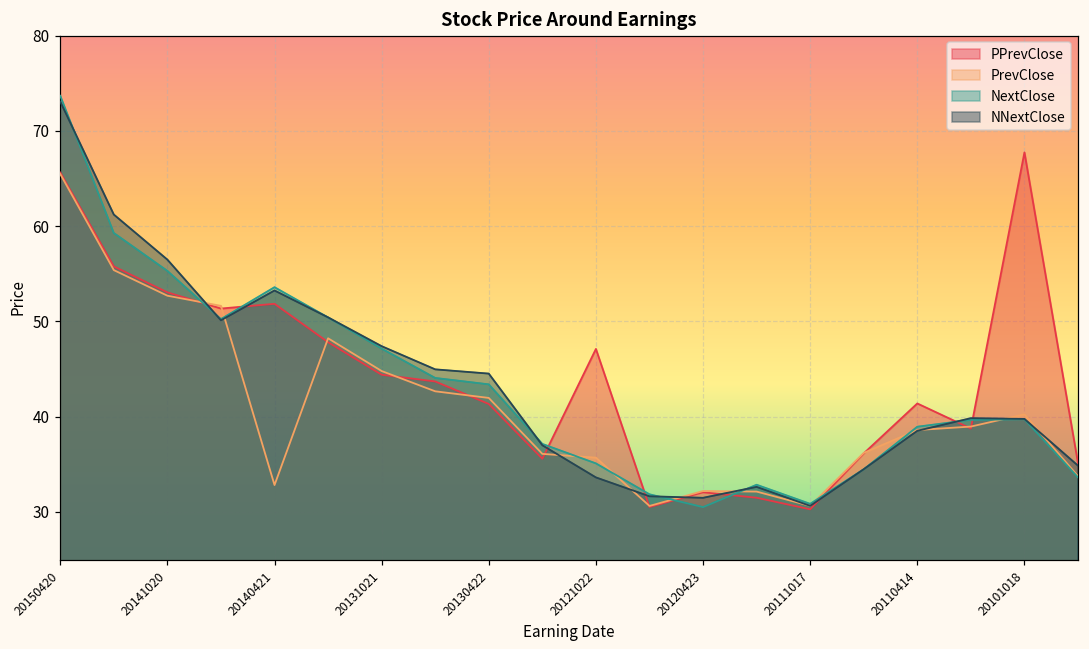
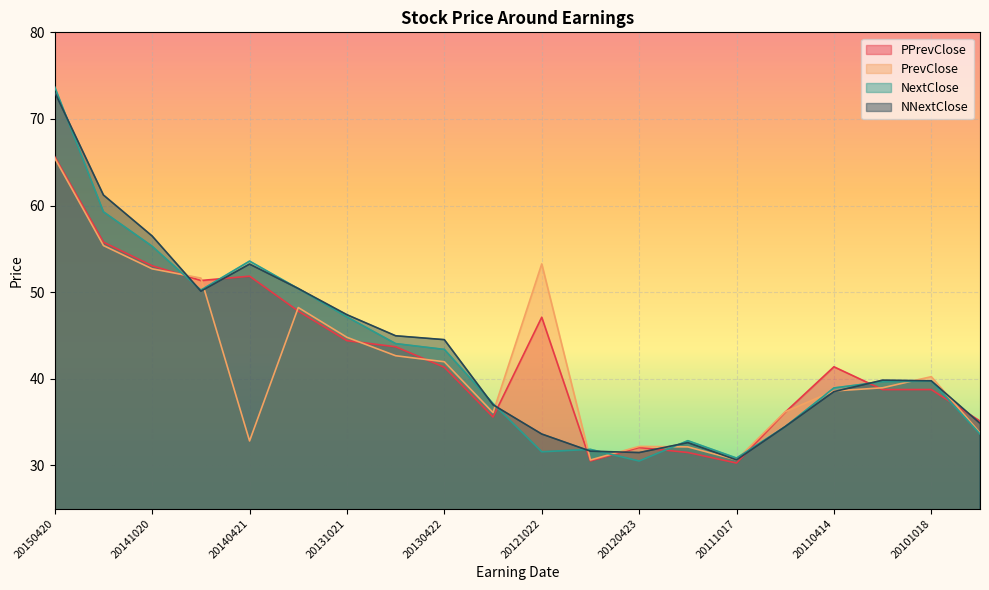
  {
    "PPrevClose": {
      "20141020": 53,
      "20140421": 52,
      "20131021": 44,
      "20130422": 41,
      "20121022": 47,
      "20111017": 30,
      "20110414": 41,
-     "20101018": 68
+     "20101018": 39
    },
    "PrevClose": {
      "20141020": 53,
      "20140421": 33,
      "20131021": 45,
      "20130422": 42,
-     "20121022": 36,
+     "20121022": 53,
      "20101018": 40
    },
    "NextClose": {
      "20150420": 74,
      "20141020": 55,
      "20140421": 54,
      "20130422": 43,
-     "20121022": 35,
+     "20121022": 32,
      "20120423": 31,
      "20110414": 39
    },
    "NNextClose": {
      "20150420": 73,
      "20141020": 56,
      "20140421": 53,
      "20130422": 45,
      "20121022": 34,
      "20120423": 31
    }
  }
